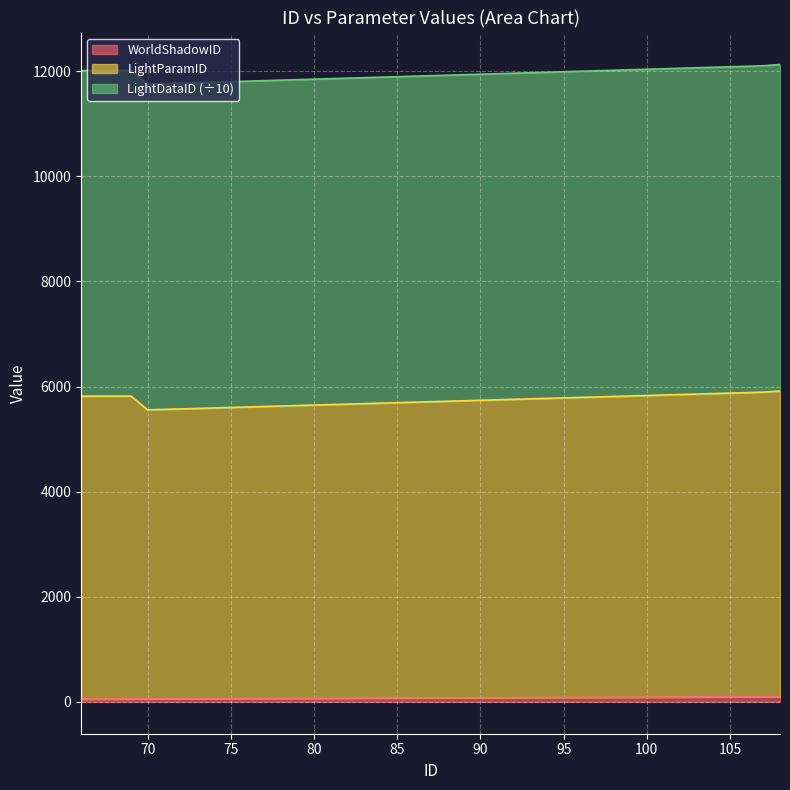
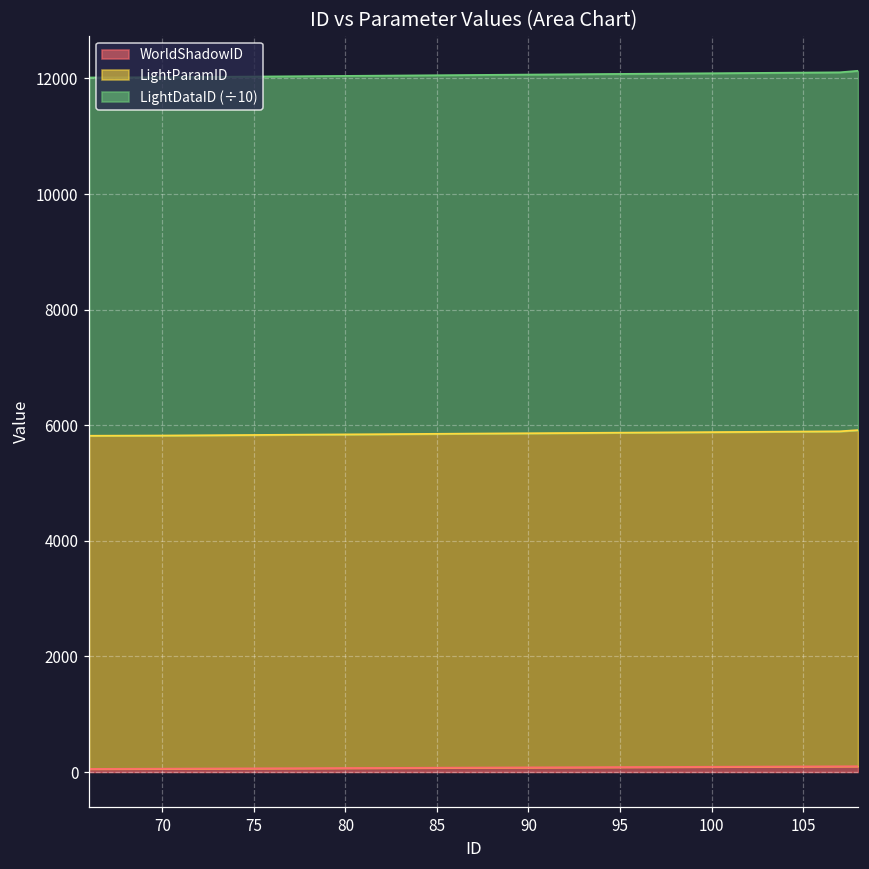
  {
    "WorldShadowID": {
      "70": 100
    },
    "LightParamID": {
-     "70": 5500
+     "70": 5800
    }
  }
